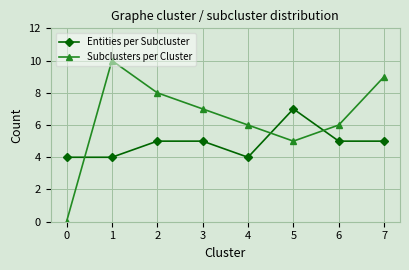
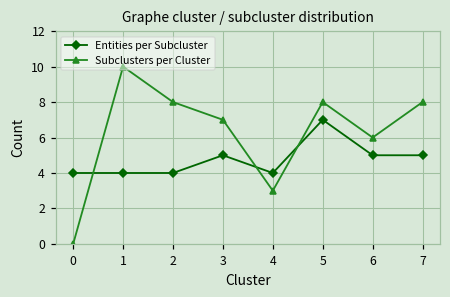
  {
    "Entities per Subcluster": {
      "0": 4,
      "1": 4,
-     "2": 5,
+     "2": 4,
      "3": 5,
      "4": 4,
      "5": 7,
      "6": 5,
      "7": 5
    },
    "Subclusters per Cluster": {
      "0": 0,
      "2": 8,
      "3": 7,
-     "4": 6,
-     "5": 5,
+     "4": 3,
+     "5": 8,
      "6": 6,
-     "7": 9
+     "7": 8
    }
  }
